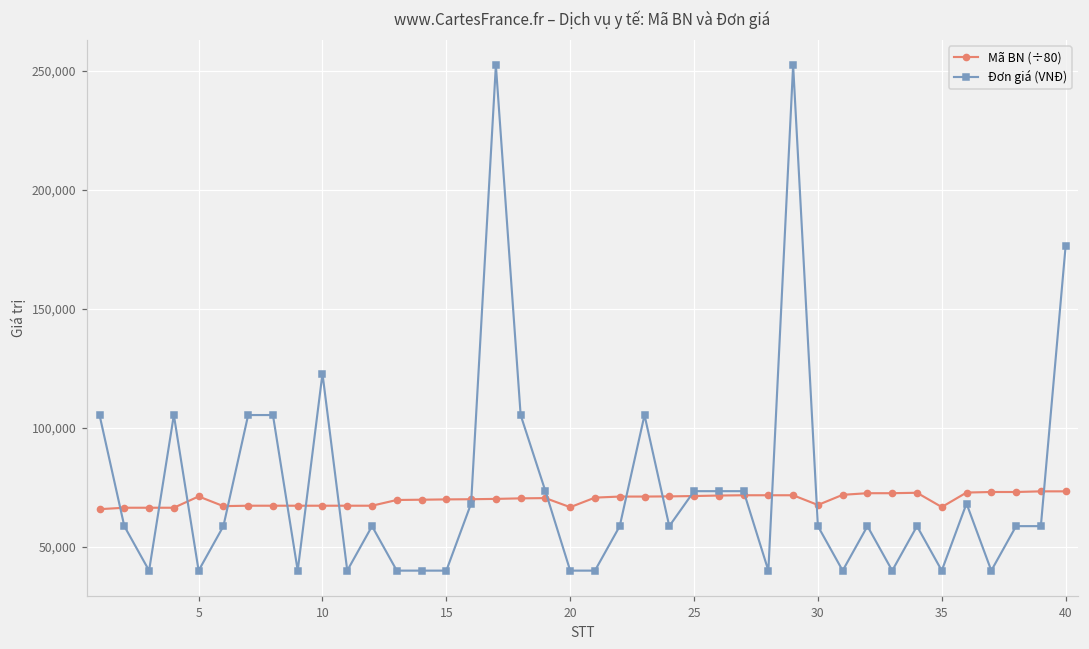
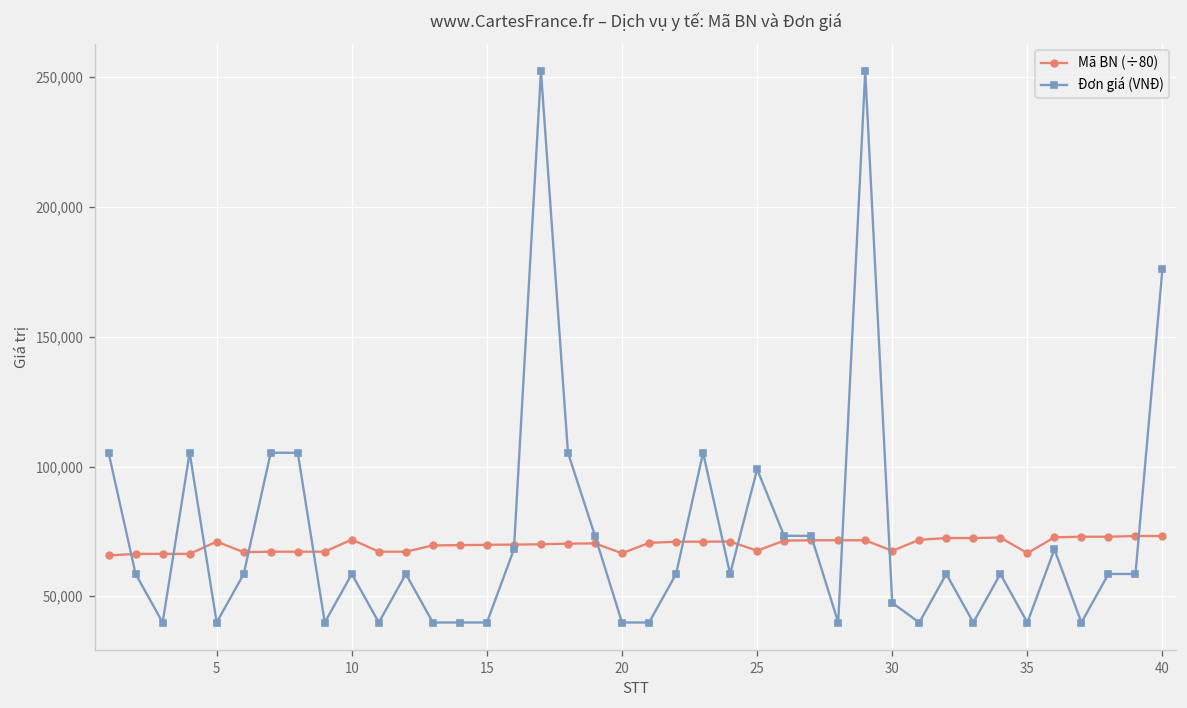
  {
    "Mã BN (÷80)": {
      "5": "71,000",
-     "10": "67,000",
+     "10": "72,000",
      "15": "70,000",
      "20": "67,000",
-     "25": "71,000",
+     "25": "68,000",
      "30": "67,000",
      "35": "67,000",
      "40": "73,000"
    },
    "Đơn giá (VNĐ)": {
      "5": "40,000",
-     "10": "123,000",
+     "10": "59,000",
      "15": "40,000",
      "20": "40,000",
-     "25": "73,000",
-     "30": "59,000",
+     "25": "99,000",
+     "30": "47,000",
      "35": "40,000",
      "40": "176,000"
    }
  }
